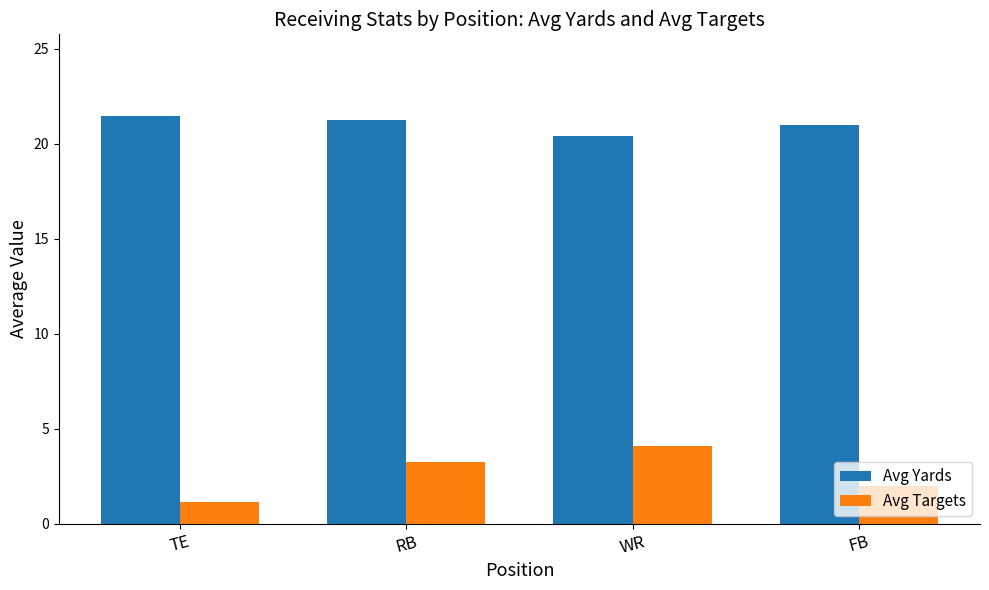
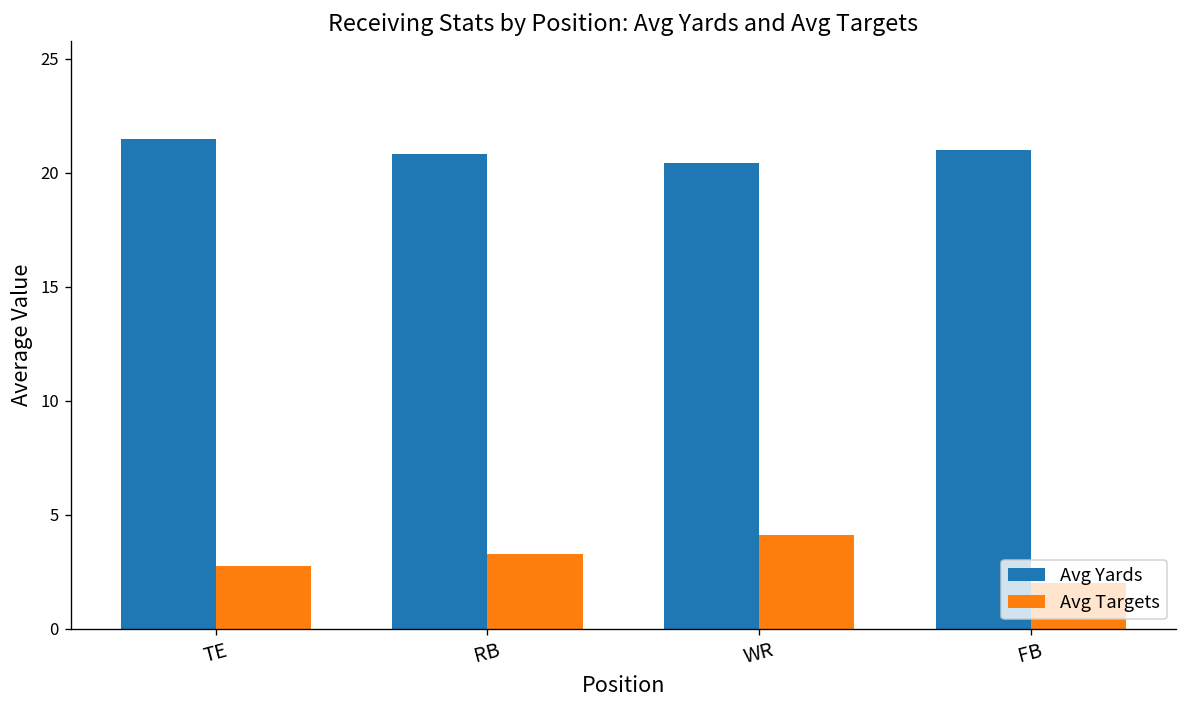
  {
    "Avg Yards": {
      "TE": 21.5,
-     "RB": 21.3,
+     "RB": 20.8,
      "WR": 20.4,
      "FB": 21.0
    },
    "Avg Targets": {
-     "TE": 1.2,
+     "TE": 2.7,
      "RB": 3.3,
      "WR": 4.1
    }
  }
